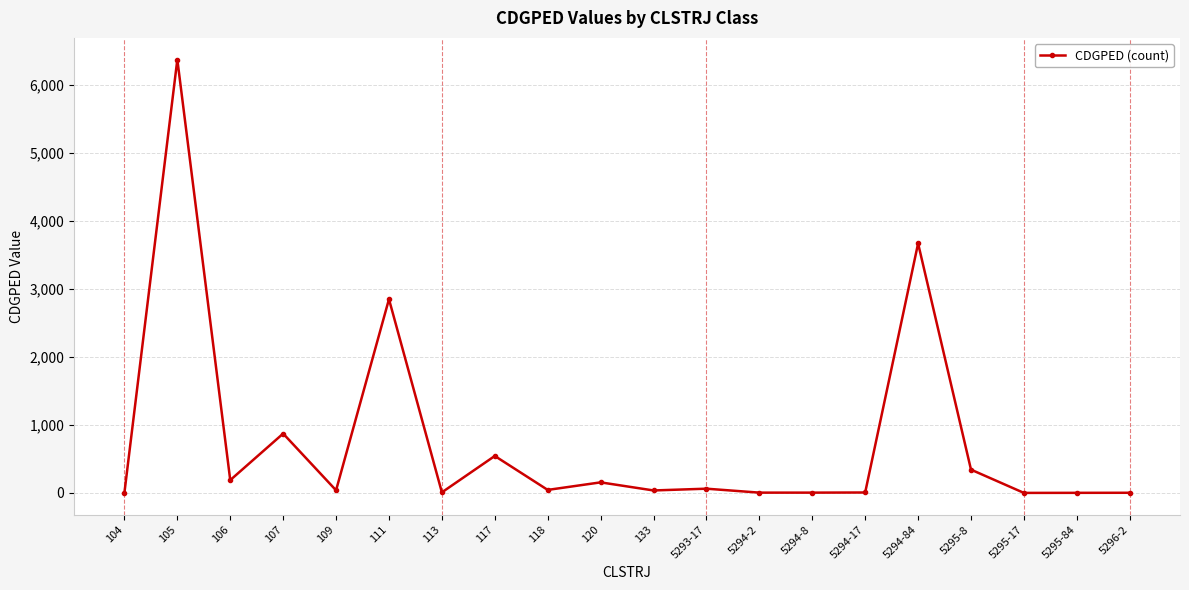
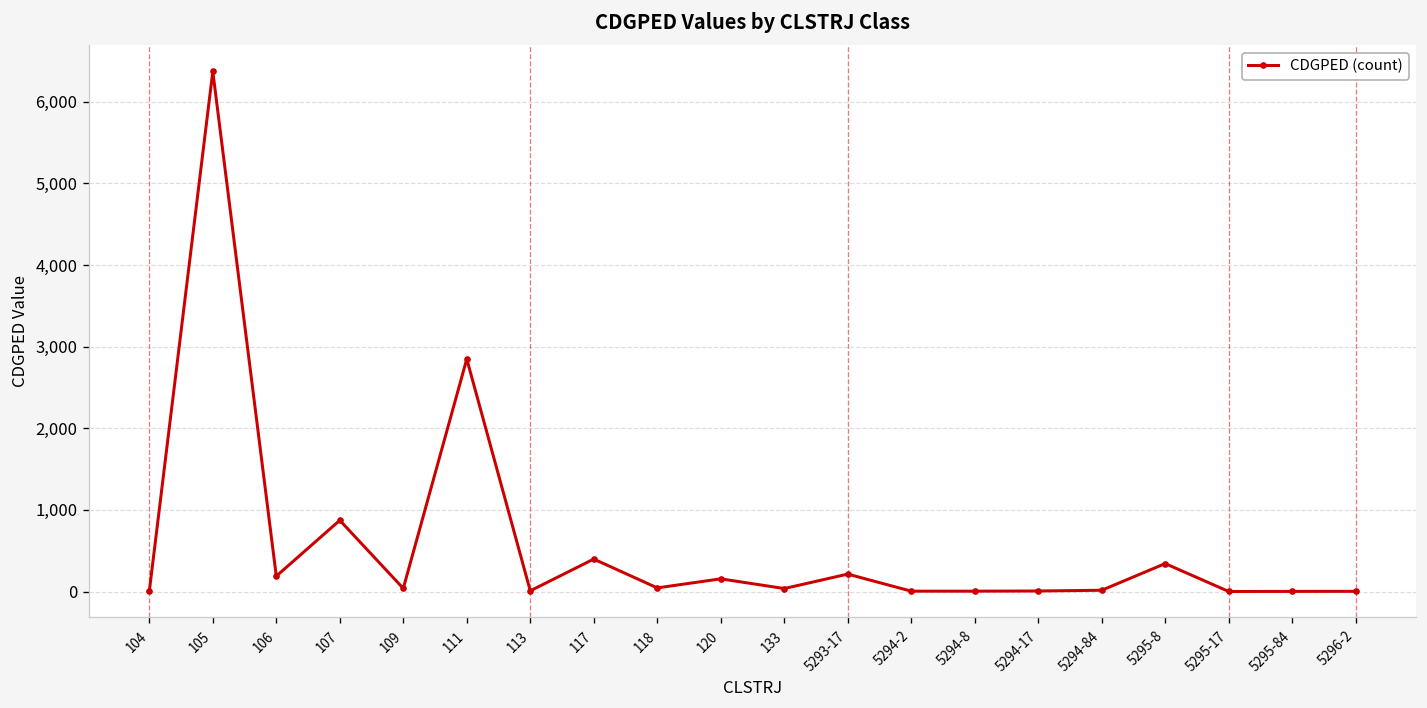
  {
    "104": "0",
    "105": "6,400",
    "106": "200",
    "107": "900",
    "109": "0",
    "111": "2,800",
    "113": "0",
-   "117": "500",
+   "117": "400",
    "118": "0",
    "120": "200",
    "133": "0",
-   "5293-17": "100",
+   "5293-17": "200",
    "5294-2": "0",
    "5294-8": "0",
    "5294-17": "0",
-   "5294-84": "3,700",
+   "5294-84": "0",
    "5295-8": "300",
    "5295-17": "0",
    "5295-84": "0",
    "5296-2": "0"
  }
